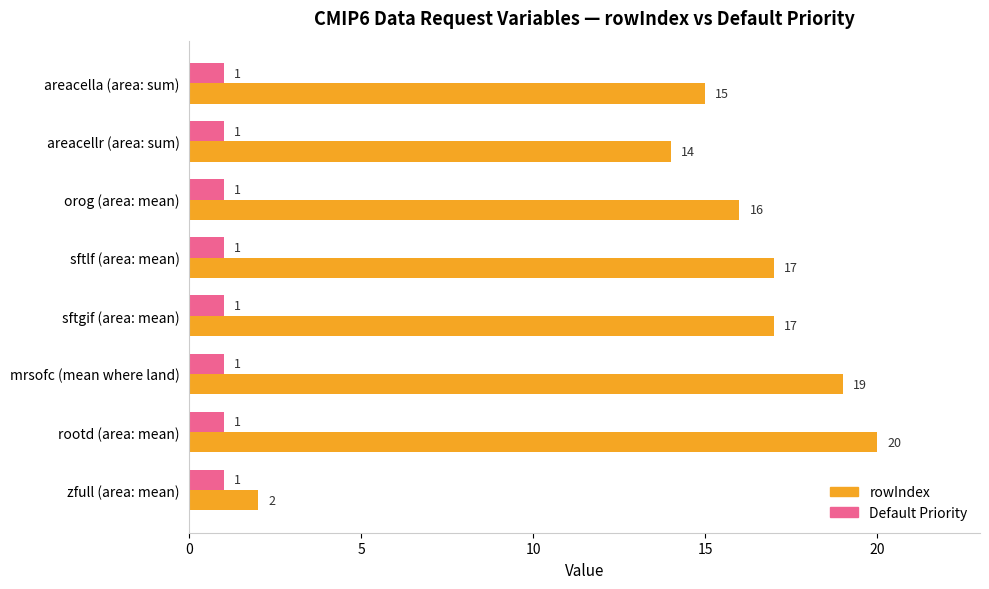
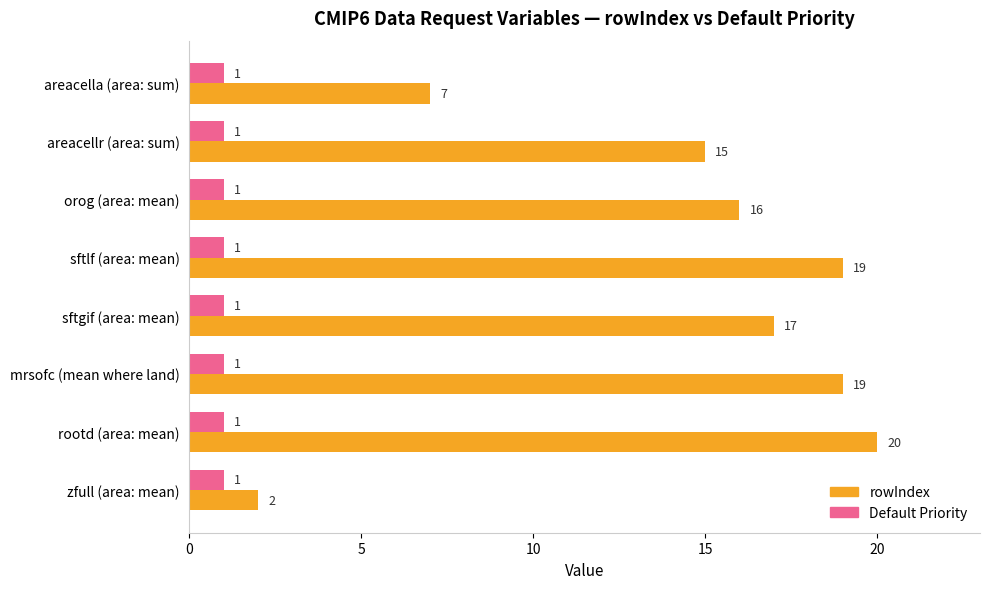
  {
    "rowIndex": {
-     "areacella (area: sum)": 15,
-     "areacellr (area: sum)": 14,
+     "areacella (area: sum)": 7,
+     "areacellr (area: sum)": 15,
      "orog (area: mean)": 16,
-     "sftlf (area: mean)": 17,
+     "sftlf (area: mean)": 19,
      "sftgif (area: mean)": 17,
      "mrsofc (mean where land)": 19,
      "rootd (area: mean)": 20,
      "zfull (area: mean)": 2
    },
    "Default Priority": {
      "areacella (area: sum)": 1,
      "areacellr (area: sum)": 1,
      "orog (area: mean)": 1,
      "sftlf (area: mean)": 1,
      "sftgif (area: mean)": 1,
      "mrsofc (mean where land)": 1,
      "rootd (area: mean)": 1,
      "zfull (area: mean)": 1
    }
  }
